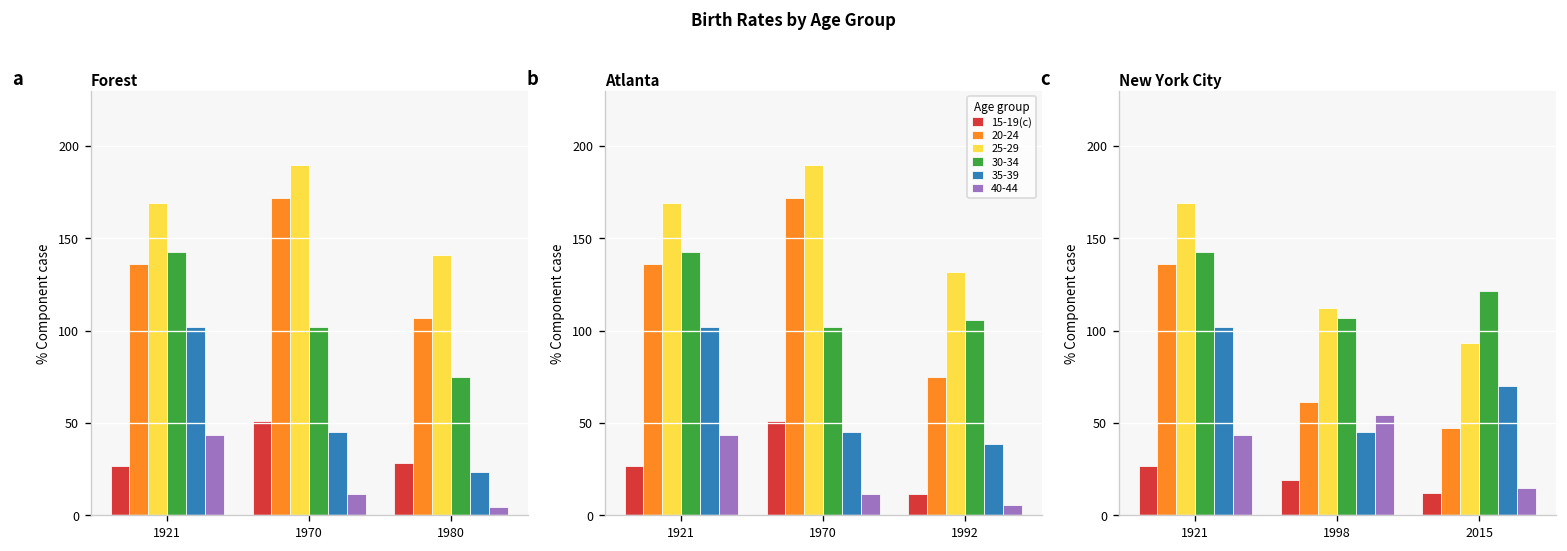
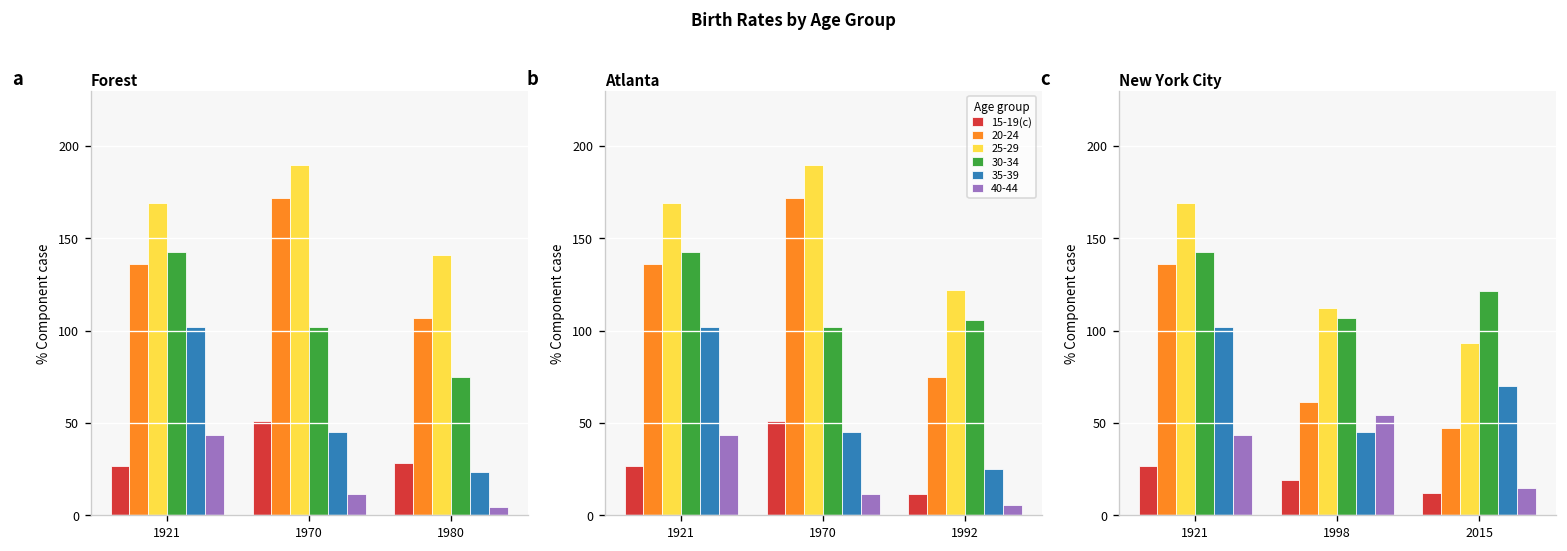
  {
    "Forest": {
      "15-19(c)": {
        "1921": 27,
        "1970": 51,
        "1980": 29
      },
      "20-24": {
        "1921": 136,
        "1970": 172,
        "1980": 107
      },
      "25-29": {
        "1921": 169,
        "1970": 190,
        "1980": 141
      },
      "30-34": {
        "1921": 143,
        "1970": 102,
        "1980": 75
      },
      "35-39": {
        "1921": 102,
        "1970": 45,
        "1980": 24
      },
      "40-44": {
        "1921": 44,
        "1970": 12,
        "1980": 5
      }
    },
    "Atlanta": {
      "15-19(c)": {
        "1921": 27,
        "1970": 51,
        "1992": 12
      },
      "20-24": {
        "1921": 136,
        "1970": 172,
        "1992": 75
      },
      "25-29": {
        "1921": 169,
        "1970": 190,
-       "1992": 132
+       "1992": 122
      },
      "30-34": {
        "1921": 143,
        "1970": 102,
        "1992": 106
      },
      "35-39": {
        "1921": 102,
        "1970": 45,
-       "1992": 38
+       "1992": 25
      },
      "40-44": {
        "1921": 44,
        "1970": 12,
        "1992": 6
      }
    },
    "New York City": {
      "15-19(c)": {
        "1921": 27,
        "1998": 19,
        "2015": 12
      },
      "20-24": {
        "1921": 136,
        "1998": 61,
        "2015": 47
      },
      "25-29": {
        "1921": 169,
        "1998": 112,
        "2015": 93
      },
      "30-34": {
        "1921": 143,
        "1998": 107,
        "2015": 122
      },
      "35-39": {
        "1921": 102,
        "1998": 45,
        "2015": 70
      },
      "40-44": {
        "1921": 44,
        "1998": 54,
        "2015": 15
      }
    }
  }
